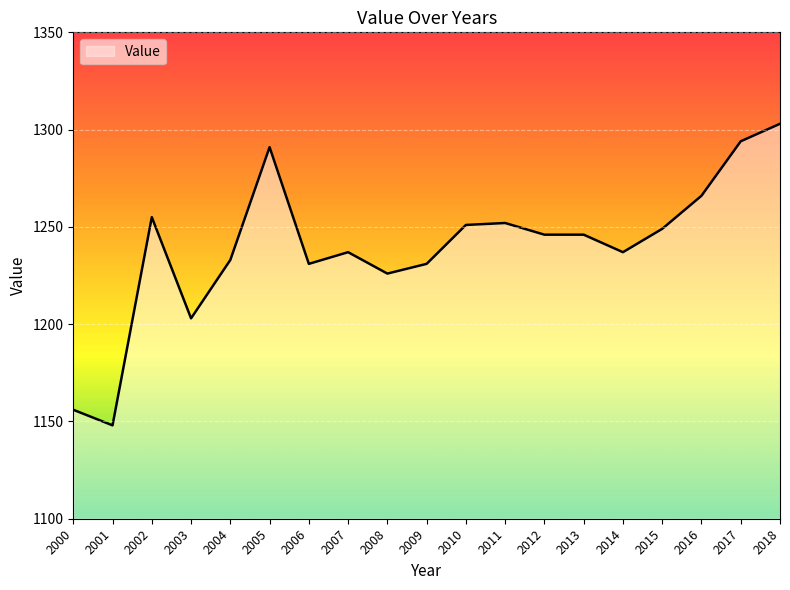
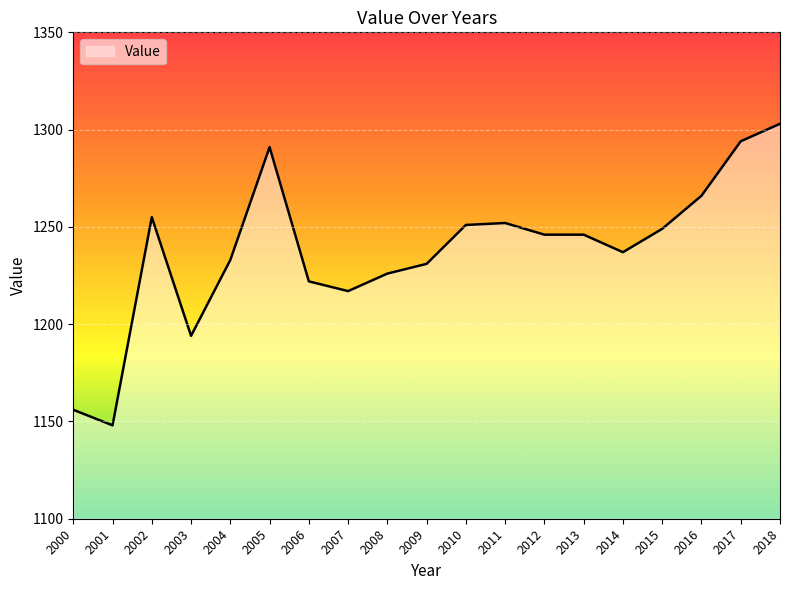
  {
    "2000": 1156,
    "2001": 1148,
    "2002": 1255,
-   "2003": 1203,
+   "2003": 1194,
    "2004": 1233,
    "2005": 1291,
-   "2006": 1231,
-   "2007": 1237,
+   "2006": 1222,
+   "2007": 1217,
    "2008": 1226,
    "2009": 1231,
    "2010": 1251,
    "2011": 1252,
    "2012": 1246,
    "2013": 1246,
    "2014": 1237,
    "2015": 1249,
    "2016": 1266,
    "2017": 1294,
    "2018": 1303
  }
